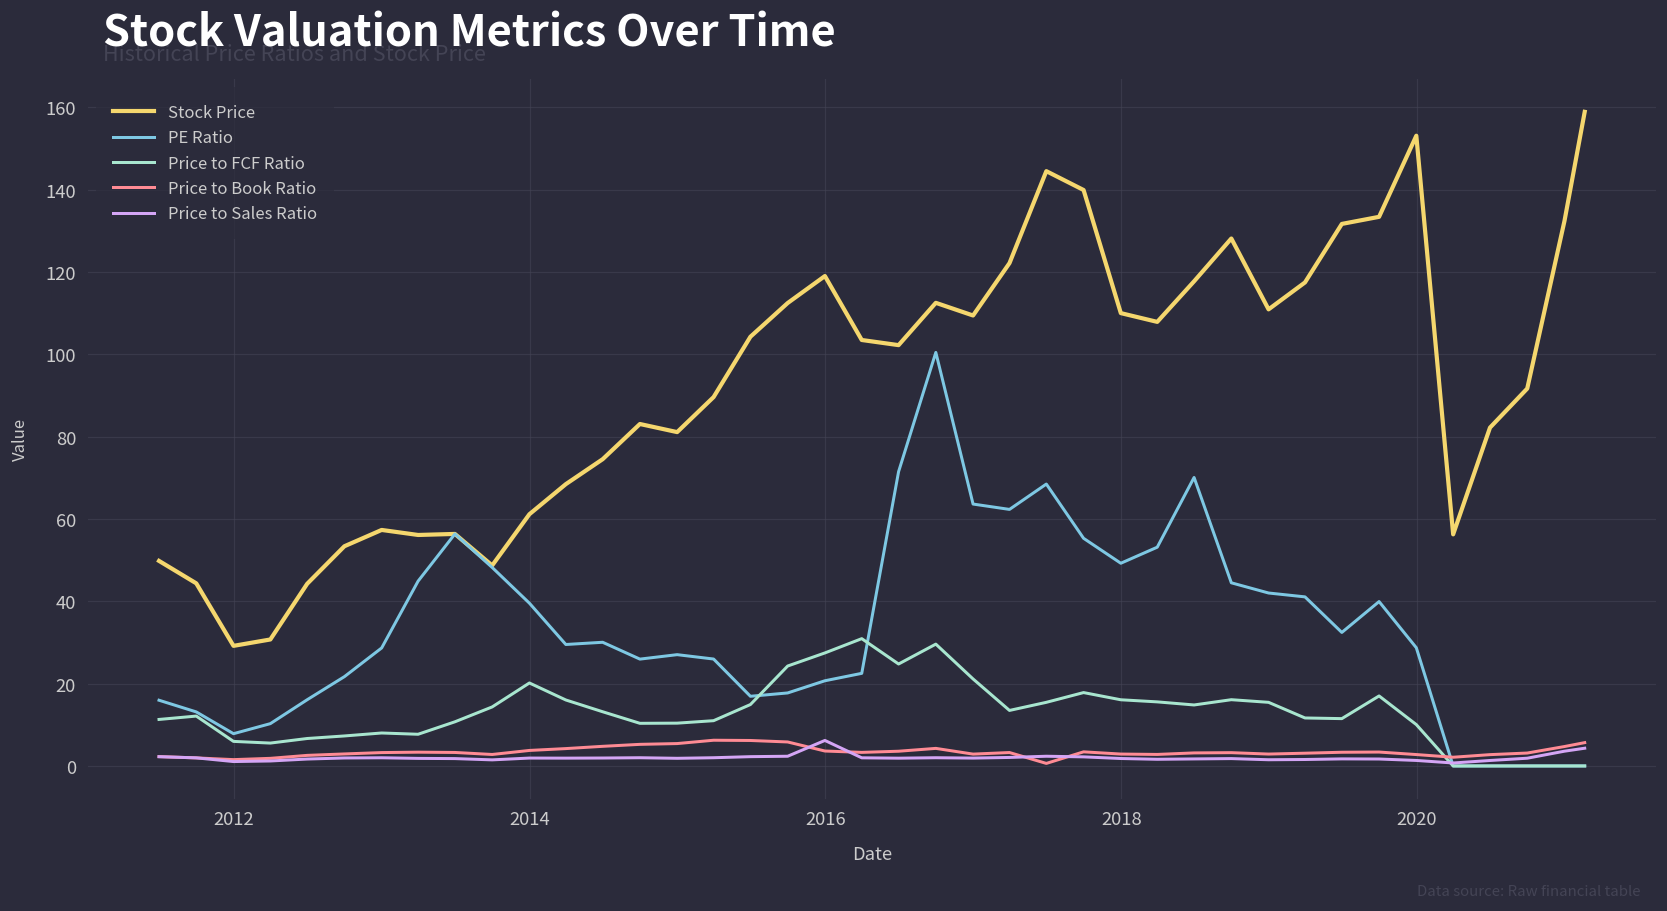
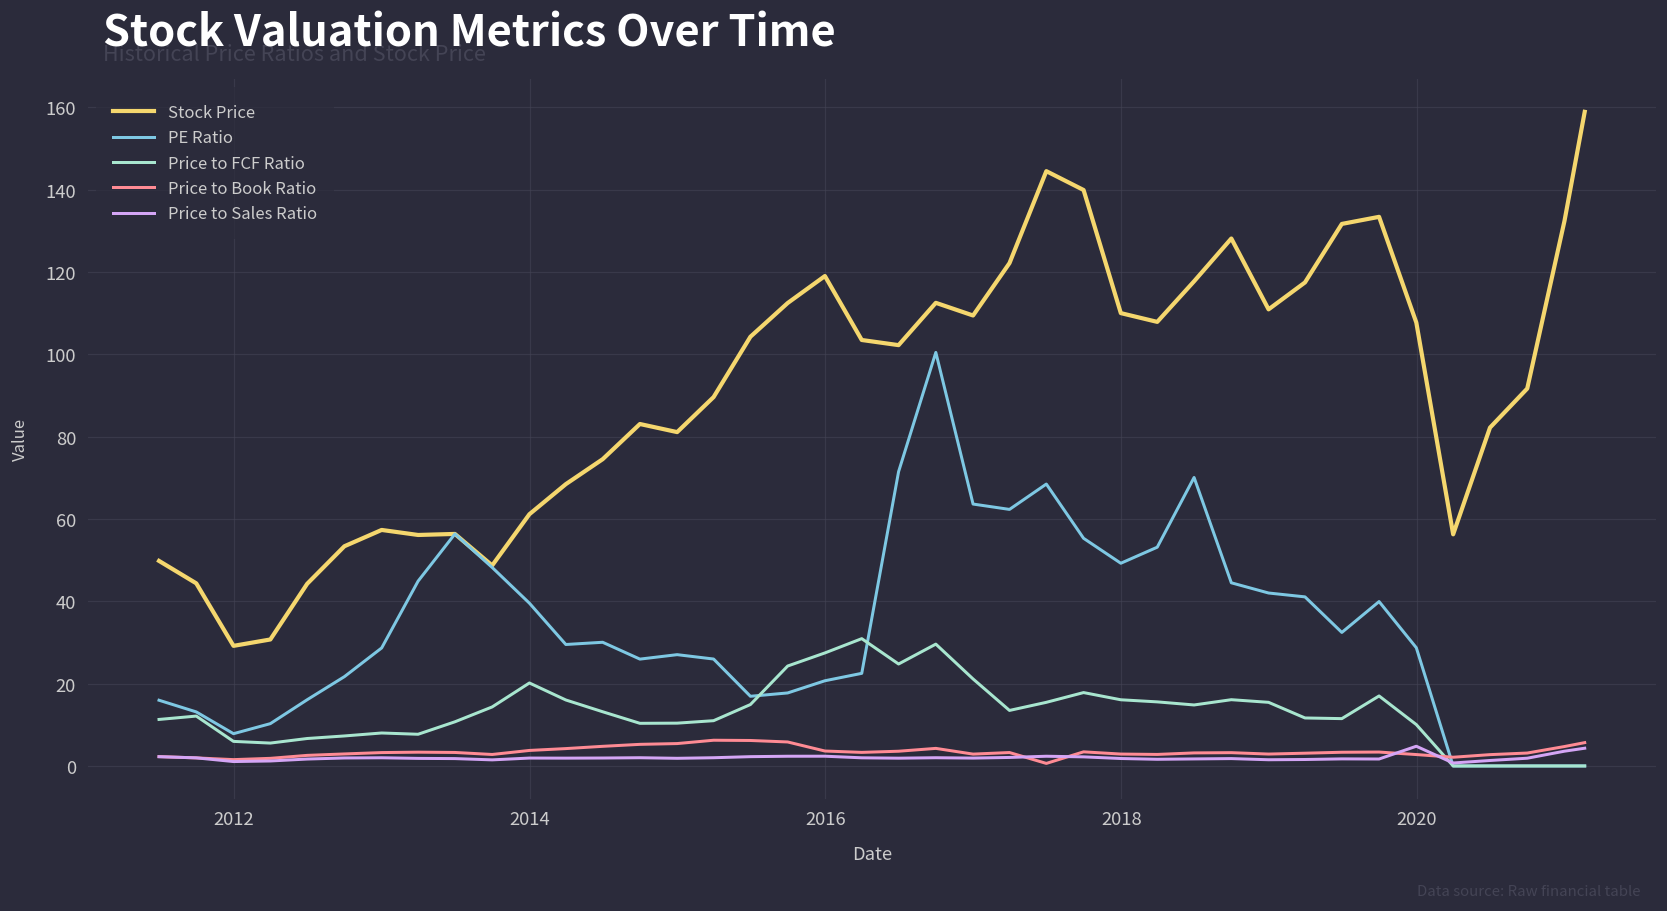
  {
    "Stock Price": {
      "2012": 29,
      "2014": 61,
      "2016": 119,
      "2018": 110,
-     "2020": 153
+     "2020": 108
    },
    "Price to Book Ratio": {
      "2014": 4,
      "2016": 4,
      "2018": 3,
      "2020": 3
    },
    "Price to Sales Ratio": {
      "2014": 2,
-     "2016": 6,
+     "2016": 2,
      "2018": 2,
-     "2020": 1
+     "2020": 5
    }
  }
